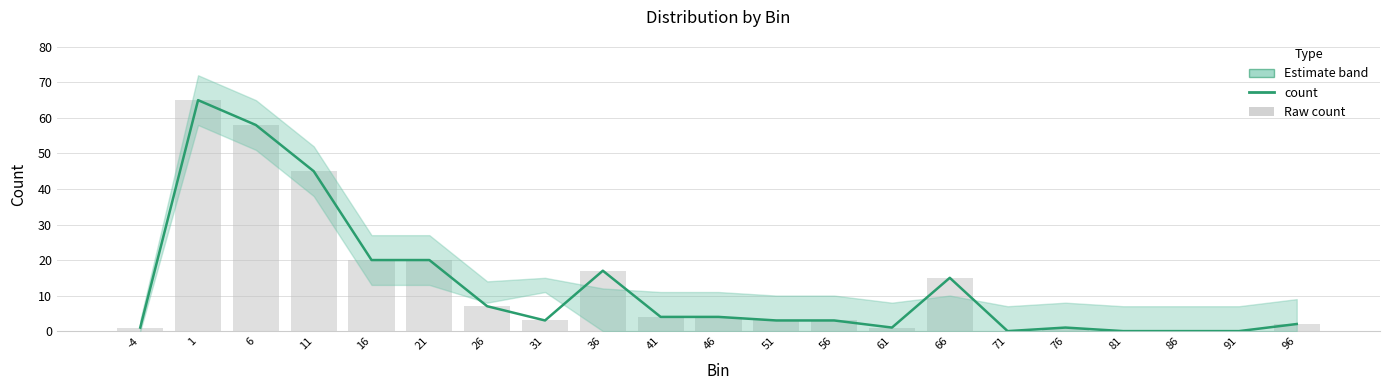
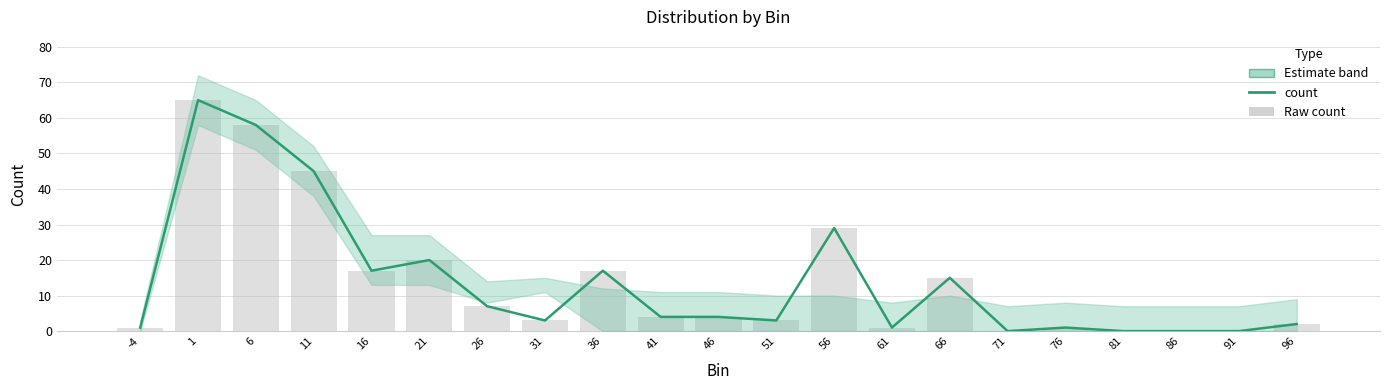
  {
    "count": {
      "-4": 1,
      "1": 65,
      "6": 58,
      "11": 45,
-     "16": 20,
+     "16": 17,
      "21": 20,
      "26": 7,
      "31": 3,
      "36": 17,
      "41": 4,
      "46": 4,
      "51": 3,
-     "56": 3,
+     "56": 29,
      "61": 1,
      "66": 15,
      "71": 0,
      "76": 1,
      "81": 0,
      "86": 0,
      "91": 0,
      "96": 2
    }
  }
